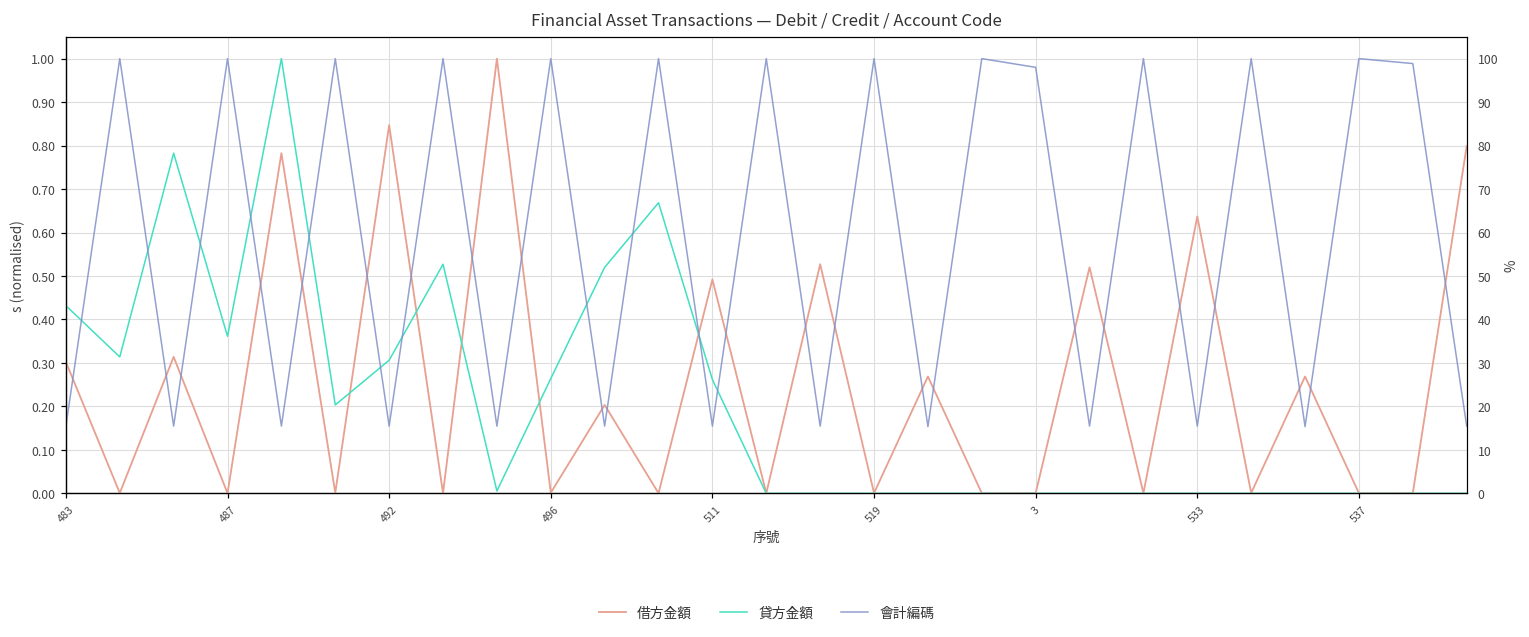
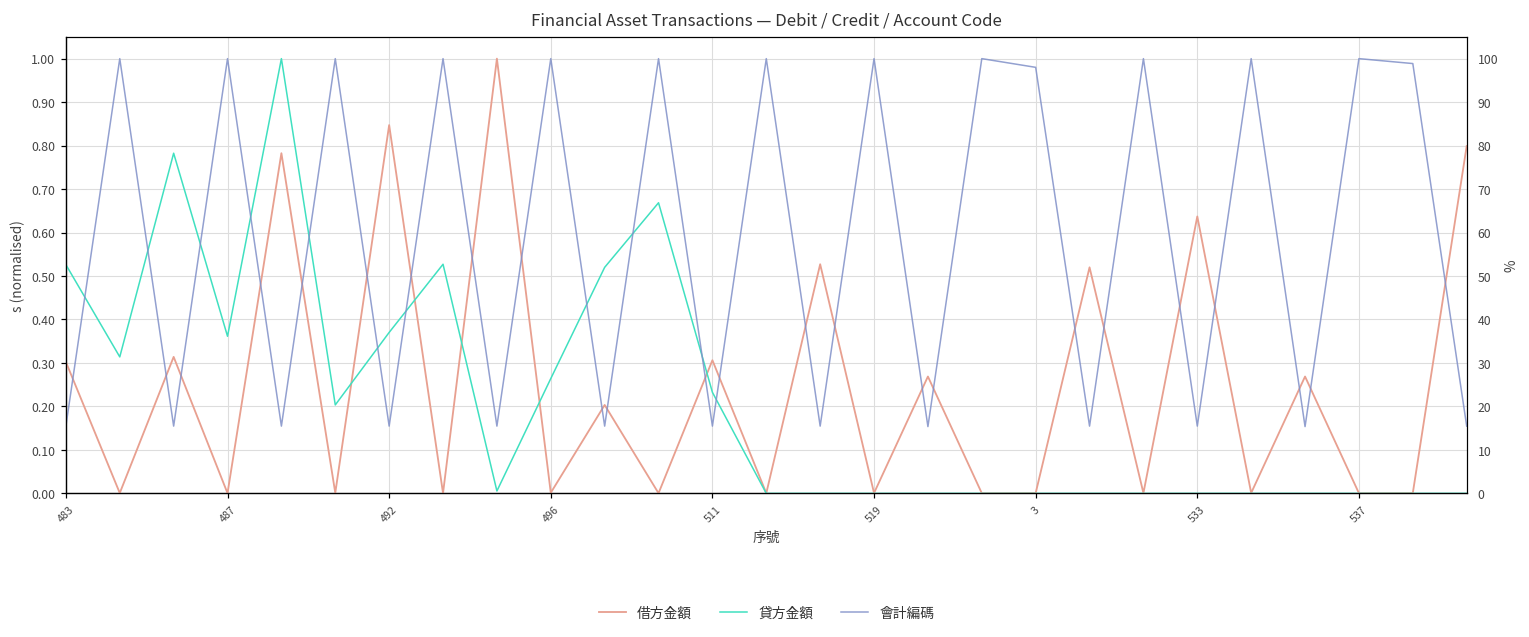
  {
    "借方金額": {
      "483": 0.30,
      "487": 0.00,
      "492": 0.85,
      "496": 0.00,
-     "511": 0.49,
+     "511": 0.31,
      "533": 0.64
    },
    "貸方金額": {
-     "483": 0.43,
+     "483": 0.53,
      "487": 0.36,
-     "492": 0.31,
+     "492": 0.37,
      "496": 0.26,
-     "511": 0.26,
+     "511": 0.23,
      "533": 0.00
    },
    "會計編碼": {
      "483": 0.15,
      "487": 1.00,
      "492": 0.15,
      "496": 1.00,
      "511": 0.15,
      "519": 1.00,
      "3": 0.98,
      "533": 0.15,
      "537": 1.00
    }
  }
